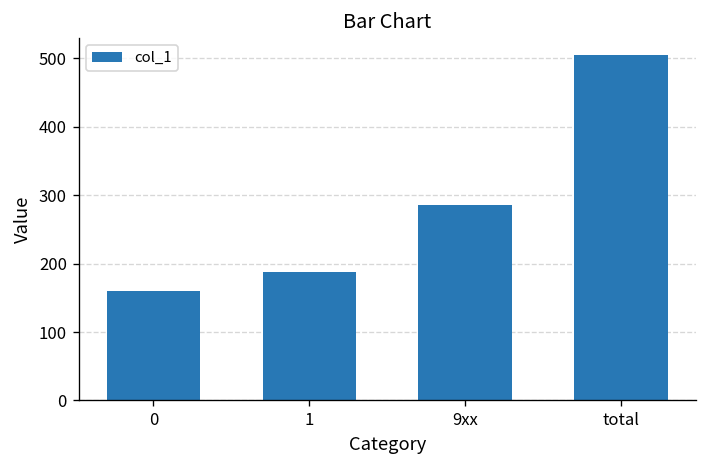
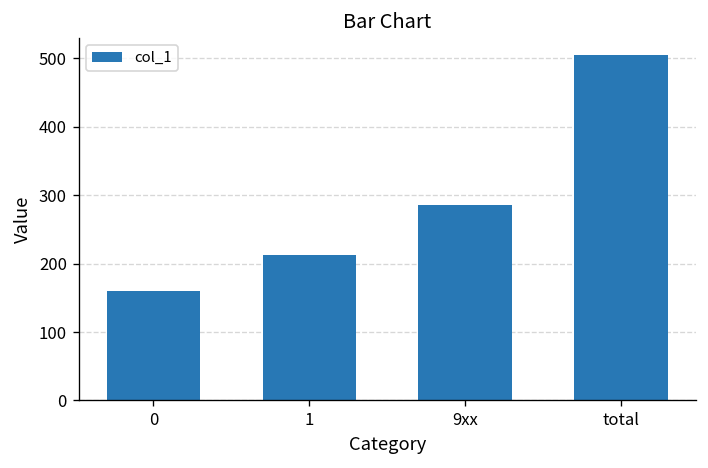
  {
    "0": 160,
-   "1": 190,
+   "1": 210,
    "9xx": 290,
    "total": 510
  }
